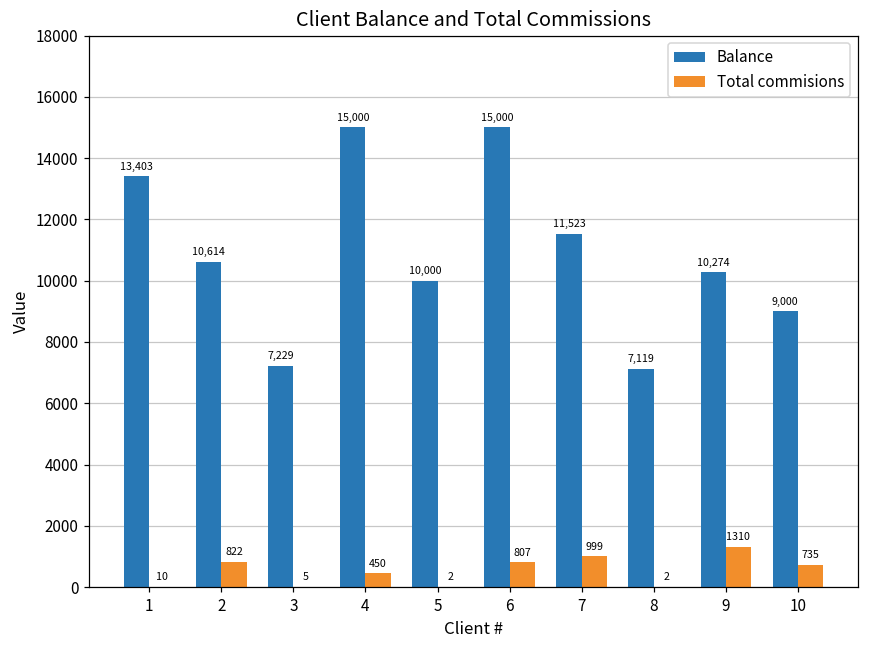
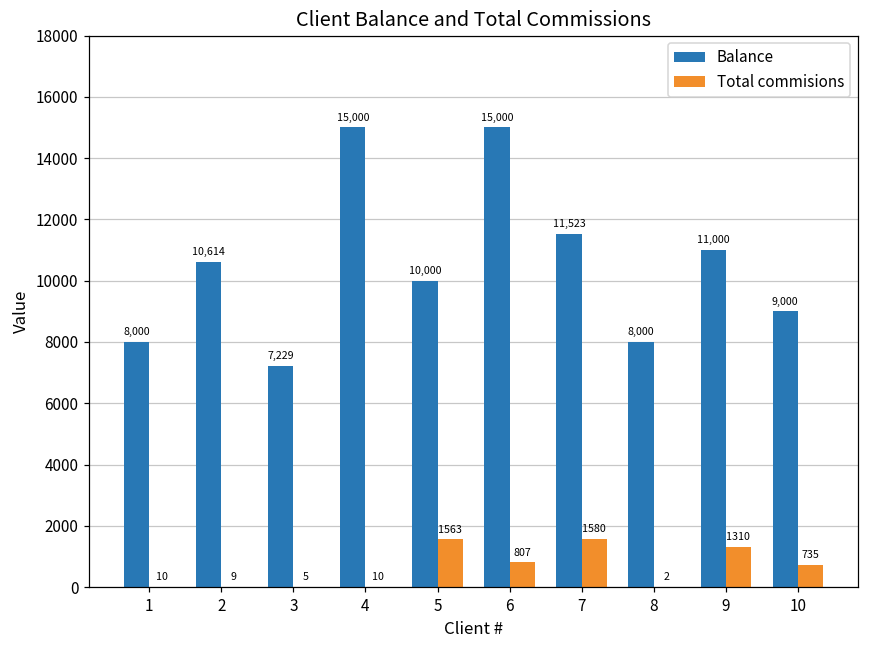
  {
    "Balance": {
-     "1": "13,403",
+     "1": "8,000",
      "2": "10,614",
      "3": "7,229",
      "4": "15,000",
      "5": "10,000",
      "6": "15,000",
      "7": "11,523",
-     "8": "7,119",
-     "9": "10,274",
+     "8": "8,000",
+     "9": "11,000",
      "10": "9,000"
    },
    "Total commisions": {
      "1": "10",
-     "2": "822",
+     "2": "9",
      "3": "5",
-     "4": "450",
-     "5": "2",
+     "4": "10",
+     "5": "1563",
      "6": "807",
-     "7": "999",
+     "7": "1580",
      "8": "2",
      "9": "1310",
      "10": "735"
    }
  }
